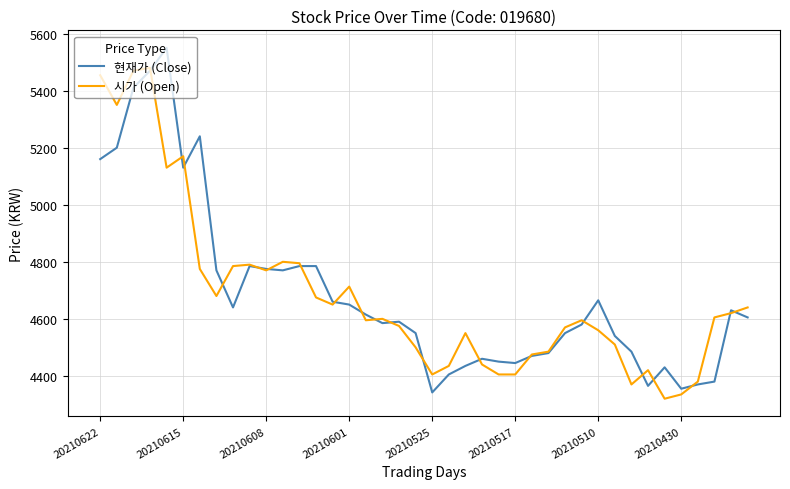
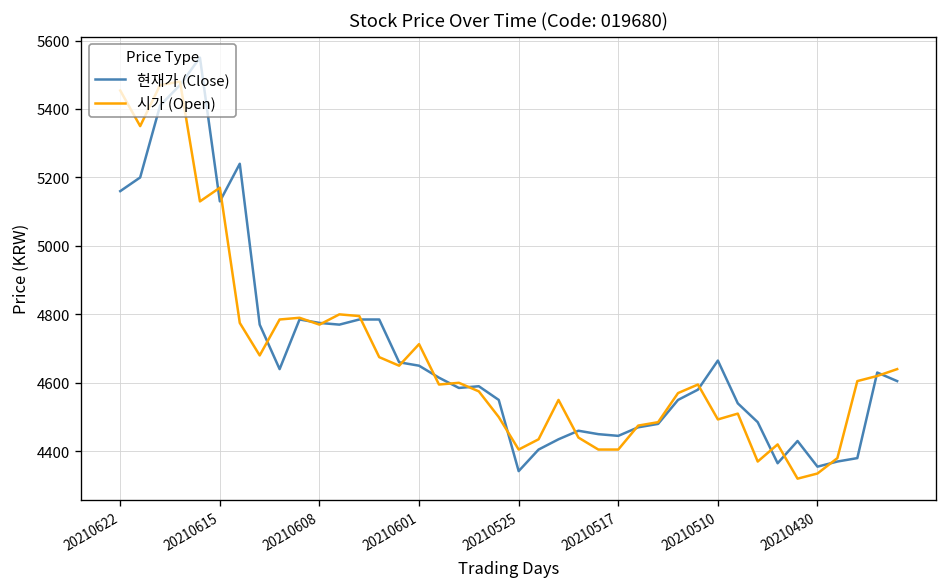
  {
    "현재가 (Close)": {
      "20210622": 5160,
      "20210615": 5130,
      "20210601": 4650,
      "20210525": 4340,
      "20210517": 4450,
      "20210510": 4670,
      "20210430": 4360
    },
    "시가 (Open)": {
      "20210615": 5170,
      "20210601": 4710,
      "20210525": 4410,
      "20210517": 4410,
-     "20210510": 4560,
+     "20210510": 4490,
      "20210430": 4340
    }
  }
